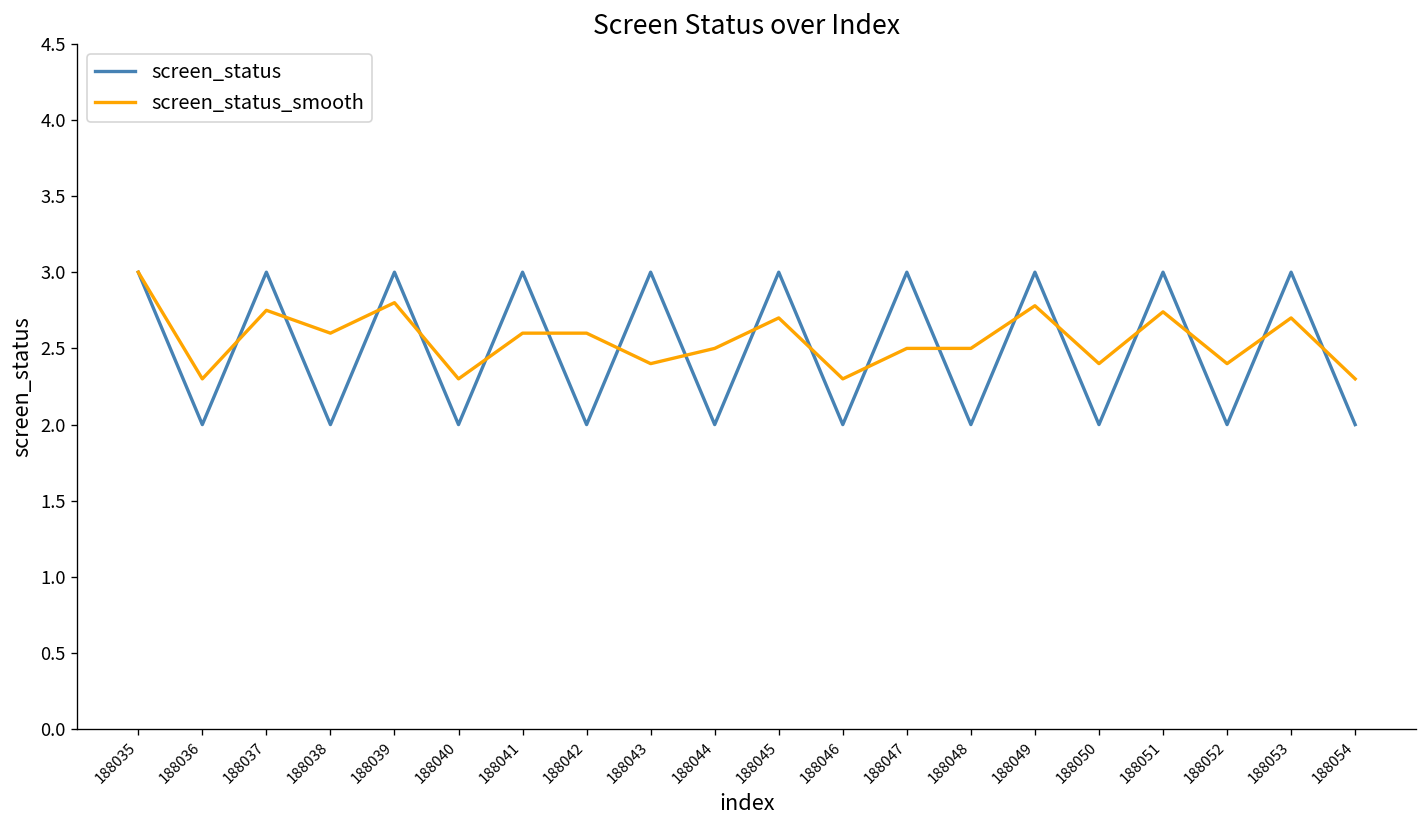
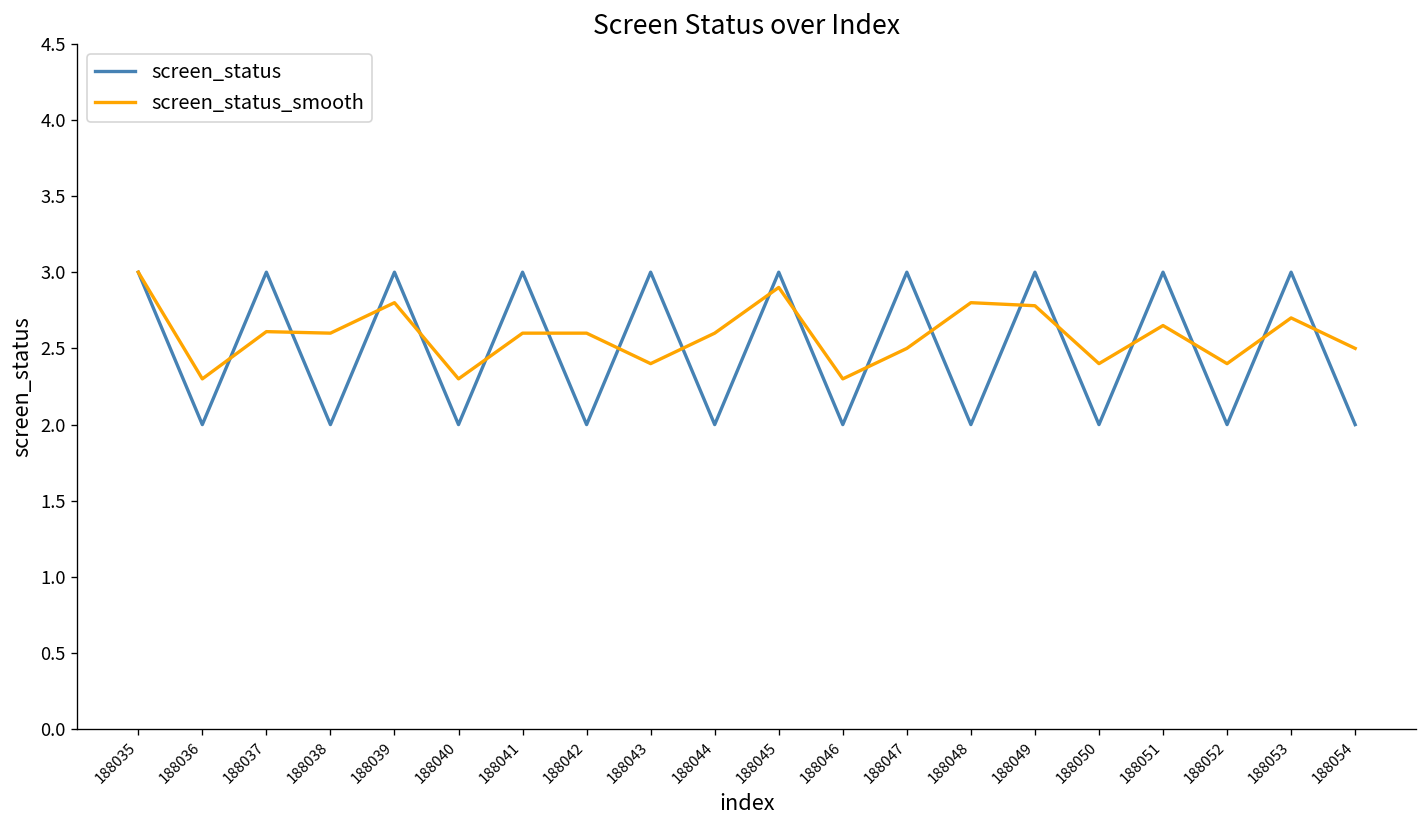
  {
    "screen_status": {
      "188036": 2.00,
      "188037": 3.00,
      "188038": 2.00,
      "188039": 3.00,
      "188040": 2.00,
      "188041": 3.00,
      "188042": 2.00,
      "188043": 3.00,
      "188044": 2.00,
      "188045": 3.00,
      "188046": 2.00,
      "188047": 3.00,
      "188048": 2.00,
      "188049": 3.00,
      "188050": 2.00,
      "188051": 3.00,
      "188052": 2.00,
      "188053": 3.00,
      "188054": 2.00
    },
    "screen_status_smooth": {
      "188036": 2.30,
-     "188037": 2.75,
+     "188037": 2.61,
      "188038": 2.60,
      "188039": 2.80,
      "188040": 2.30,
      "188041": 2.60,
      "188042": 2.60,
      "188043": 2.40,
-     "188044": 2.5,
-     "188045": 2.7,
+     "188044": 2.6,
+     "188045": 2.9,
      "188046": 2.30,
      "188047": 2.50,
-     "188048": 2.5,
+     "188048": 2.8,
      "188049": 2.78,
      "188050": 2.40,
-     "188051": 2.74,
+     "188051": 2.65,
      "188052": 2.40,
      "188053": 2.70,
-     "188054": 2.3
+     "188054": 2.5
    }
  }
